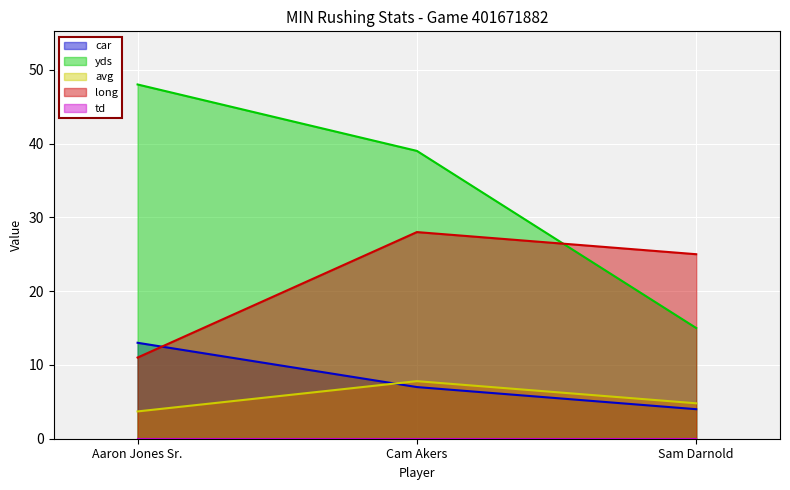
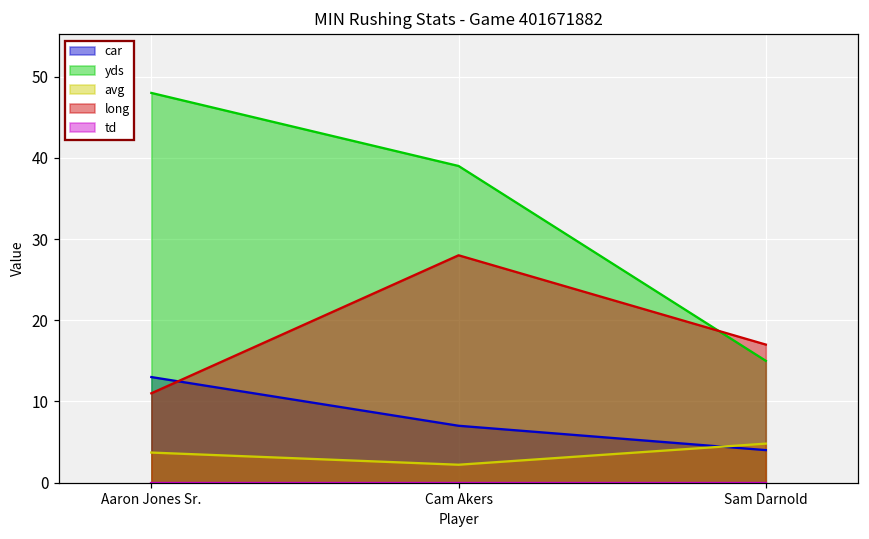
  {
    "car": {
      "Aaron Jones Sr.": 13,
      "Cam Akers": 7,
      "Sam Darnold": 4
    },
    "yds": {
      "Aaron Jones Sr.": 48,
      "Cam Akers": 39,
      "Sam Darnold": 15
    },
    "avg": {
      "Aaron Jones Sr.": 4,
-     "Cam Akers": 8,
+     "Cam Akers": 2,
      "Sam Darnold": 5
    },
    "long": {
      "Aaron Jones Sr.": 11,
      "Cam Akers": 28,
-     "Sam Darnold": 25
+     "Sam Darnold": 17
    },
    "td": {
      "Aaron Jones Sr.": 0,
      "Cam Akers": 0,
      "Sam Darnold": 0
    }
  }
